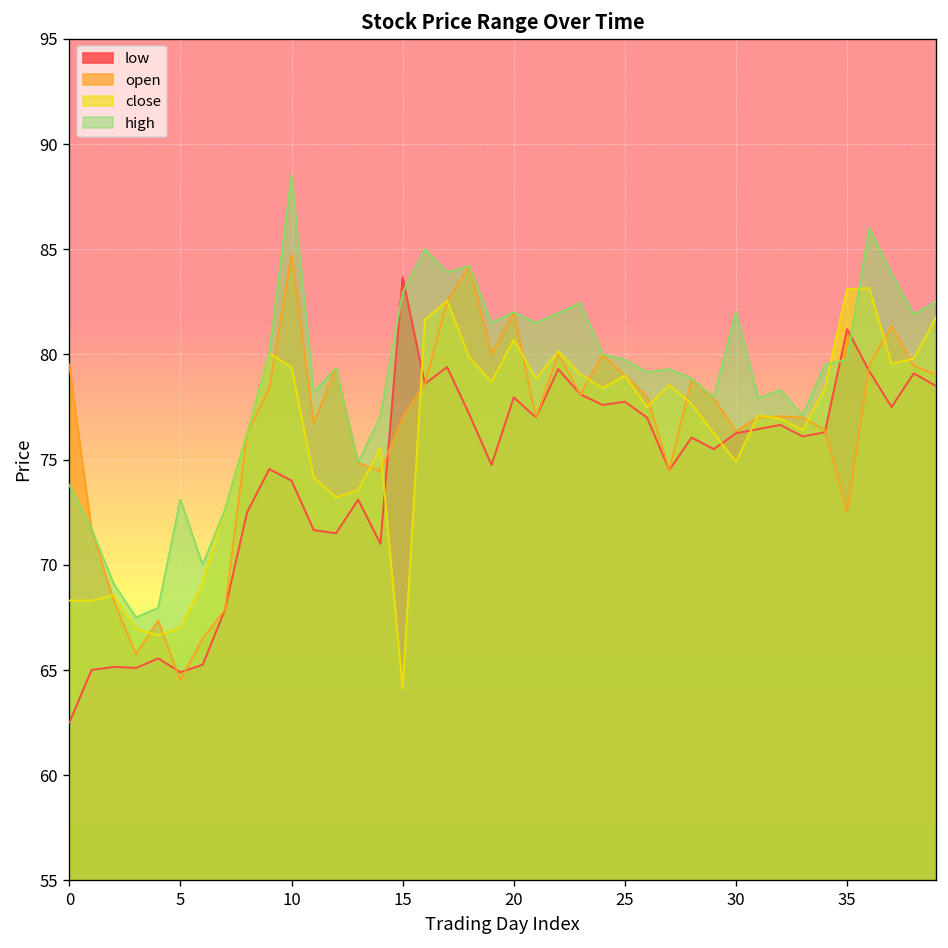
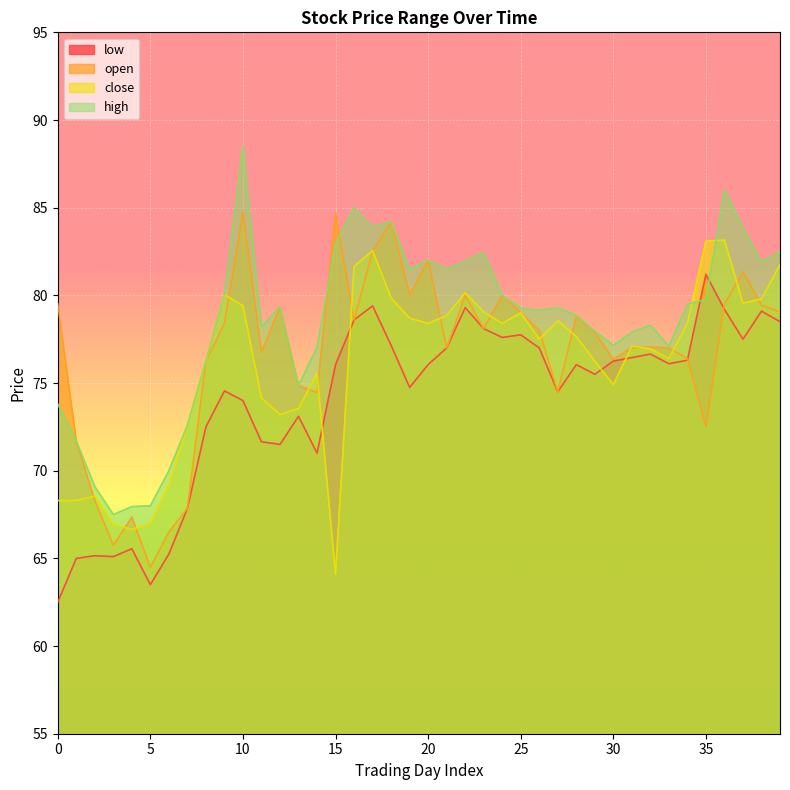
  {
    "low": {
      "0": 62.5,
-     "5": 64.9,
+     "5": 63.5,
      "10": 74.0,
-     "15": 83.7,
-     "20": 78.0,
+     "15": 76.1,
+     "20": 76.1,
      "25": 77.8,
      "35": 81.2
    },
    "open": {
      "0": 79.5,
      "5": 64.5,
      "10": 84.8,
-     "15": 77.0,
+     "15": 84.7,
      "35": 72.5
    },
    "close": {
      "0": 68.3,
      "5": 67.0,
      "10": 79.4,
      "15": 64.1,
-     "20": 80.7,
+     "20": 78.4,
      "30": 74.9,
      "35": 83.1
    },
    "high": {
      "0": 73.8,
-     "5": 73.1,
+     "5": 68.0,
      "10": 88.5,
      "15": 83.0,
-     "25": 79.8,
-     "30": 82.0,
+     "25": 79.3,
+     "30": 77.2,
      "35": 79.8
    }
  }
